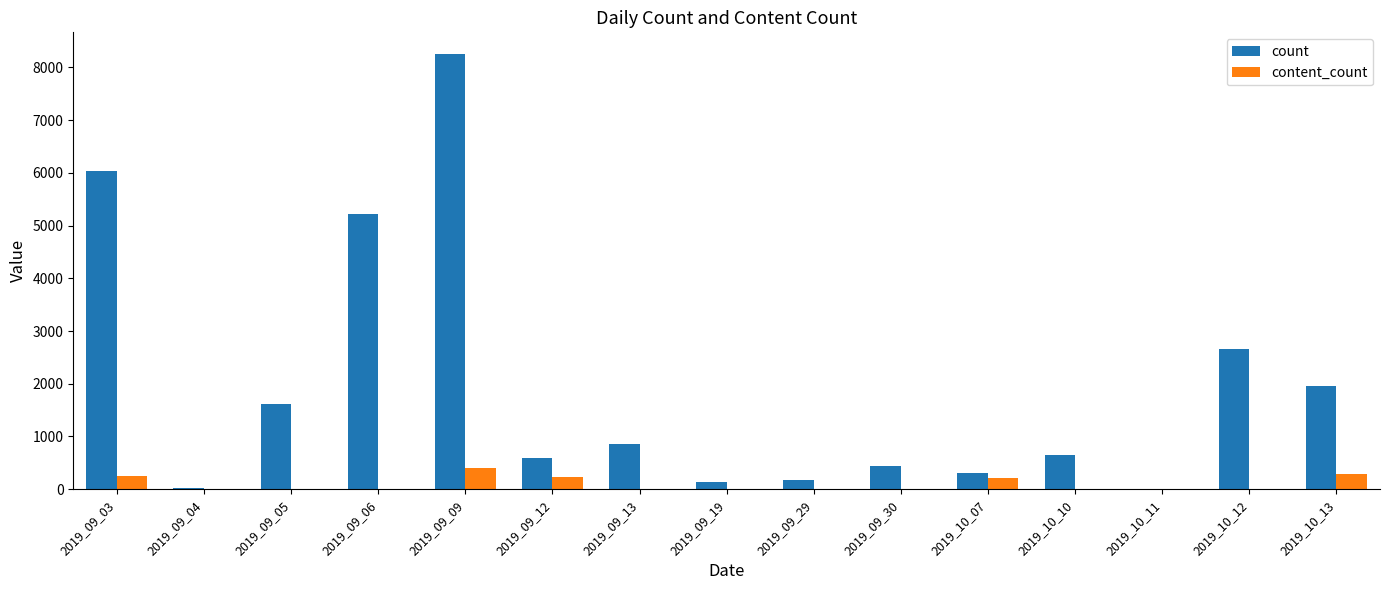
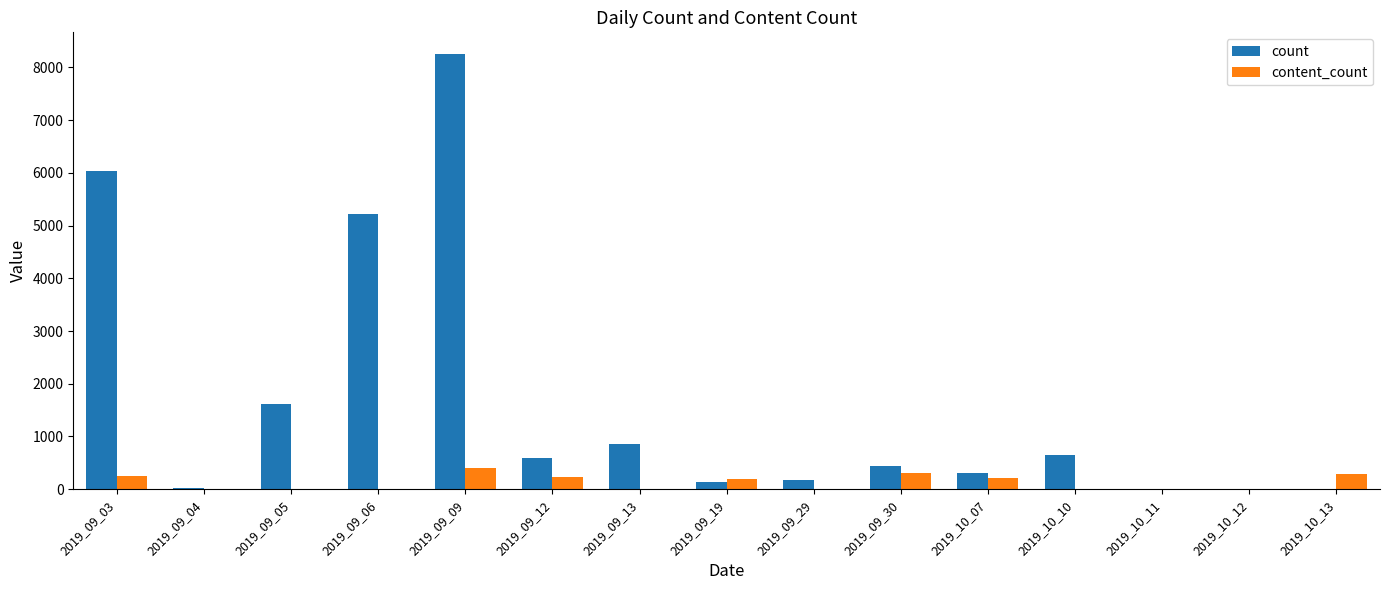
  {
    "count": {
      "2019_09_03": 6000,
      "2019_09_05": 1600,
      "2019_09_06": 5200,
      "2019_09_09": 8300,
      "2019_09_12": 600,
      "2019_09_13": 900,
      "2019_09_19": 100,
      "2019_09_29": 200,
      "2019_09_30": 400,
      "2019_10_07": 300,
      "2019_10_10": 600,
      "2019_10_11": 0,
-     "2019_10_12": 2700,
-     "2019_10_13": 2000
+     "2019_10_12": 0,
+     "2019_10_13": 0
    },
    "content_count": {
      "2019_09_03": 200,
      "2019_09_09": 400,
      "2019_09_12": 200,
-     "2019_09_19": 0,
-     "2019_09_30": 0,
+     "2019_09_19": 200,
+     "2019_09_30": 300,
      "2019_10_07": 200,
      "2019_10_11": 0,
      "2019_10_12": 0,
      "2019_10_13": 300
    }
  }
